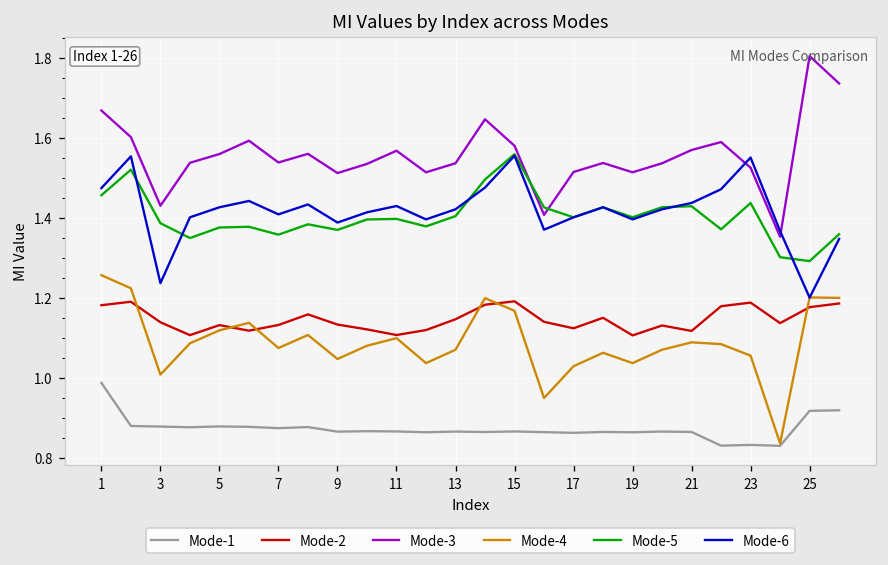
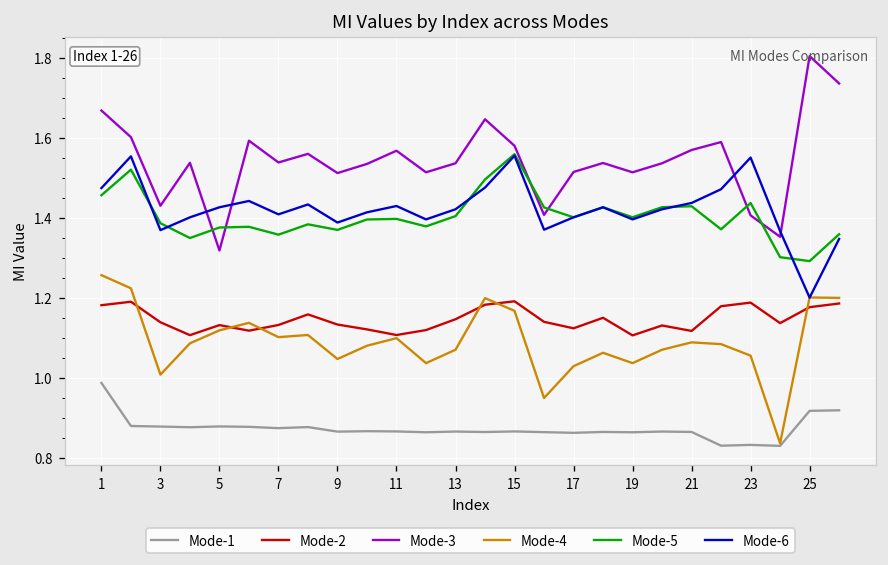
  {
    "Mode-1": {
      "1": 0.99,
      "3": 0.88,
      "5": 0.88,
      "7": 0.87,
      "9": 0.87,
      "11": 0.87,
      "13": 0.87,
      "15": 0.87,
      "17": 0.86,
      "19": 0.86,
      "21": 0.86,
      "23": 0.83,
      "25": 0.92
    },
    "Mode-2": {
      "1": 1.18,
      "3": 1.14,
      "5": 1.13,
      "7": 1.13,
      "9": 1.13,
      "11": 1.11,
      "13": 1.15,
      "15": 1.19,
      "17": 1.12,
      "19": 1.11,
      "21": 1.12,
      "23": 1.19,
      "25": 1.18
    },
    "Mode-3": {
      "1": 1.67,
      "3": 1.43,
-     "5": 1.56,
+     "5": 1.32,
      "7": 1.54,
      "9": 1.51,
      "11": 1.57,
      "13": 1.54,
      "15": 1.58,
      "17": 1.51,
      "19": 1.51,
      "21": 1.57,
-     "23": 1.53,
+     "23": 1.41,
      "25": 1.80
    },
    "Mode-4": {
      "1": 1.26,
      "3": 1.01,
      "5": 1.12,
-     "7": 1.07,
+     "7": 1.10,
      "9": 1.05,
      "11": 1.10,
      "13": 1.07,
      "15": 1.17,
      "17": 1.03,
      "19": 1.04,
      "21": 1.09,
      "23": 1.06
    },
    "Mode-5": {
      "1": 1.46,
      "3": 1.39,
      "5": 1.38,
      "7": 1.36,
      "9": 1.37,
      "11": 1.40,
      "13": 1.40,
      "21": 1.43,
      "23": 1.44,
      "25": 1.29
    },
    "Mode-6": {
      "1": 1.47,
-     "3": 1.24,
+     "3": 1.37,
      "5": 1.43,
      "7": 1.41,
      "9": 1.39,
      "11": 1.43,
      "13": 1.42,
      "21": 1.44,
      "23": 1.55
    }
  }
